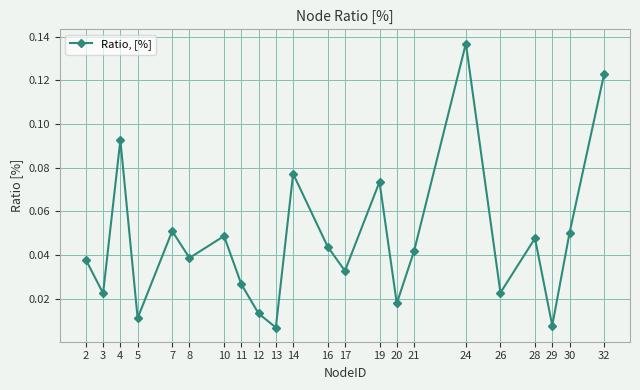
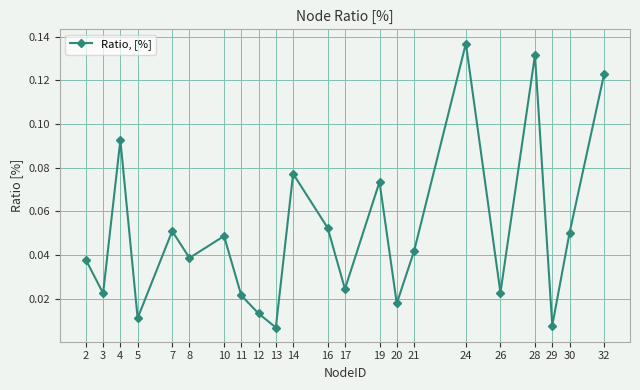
  {
    "2": 0.038,
    "3": 0.022,
    "4": 0.093,
    "5": 0.011,
    "7": 0.051,
    "8": 0.039,
    "10": 0.049,
-   "11": 0.027,
+   "11": 0.021,
    "12": 0.013,
    "13": 0.007,
    "14": 0.077,
-   "16": 0.044,
-   "17": 0.033,
+   "16": 0.052,
+   "17": 0.024,
    "19": 0.073,
    "20": 0.018,
    "21": 0.042,
    "24": 0.137,
    "26": 0.023,
-   "28": 0.048,
+   "28": 0.132,
    "29": 0.008,
    "30": 0.050,
    "32": 0.123
  }
